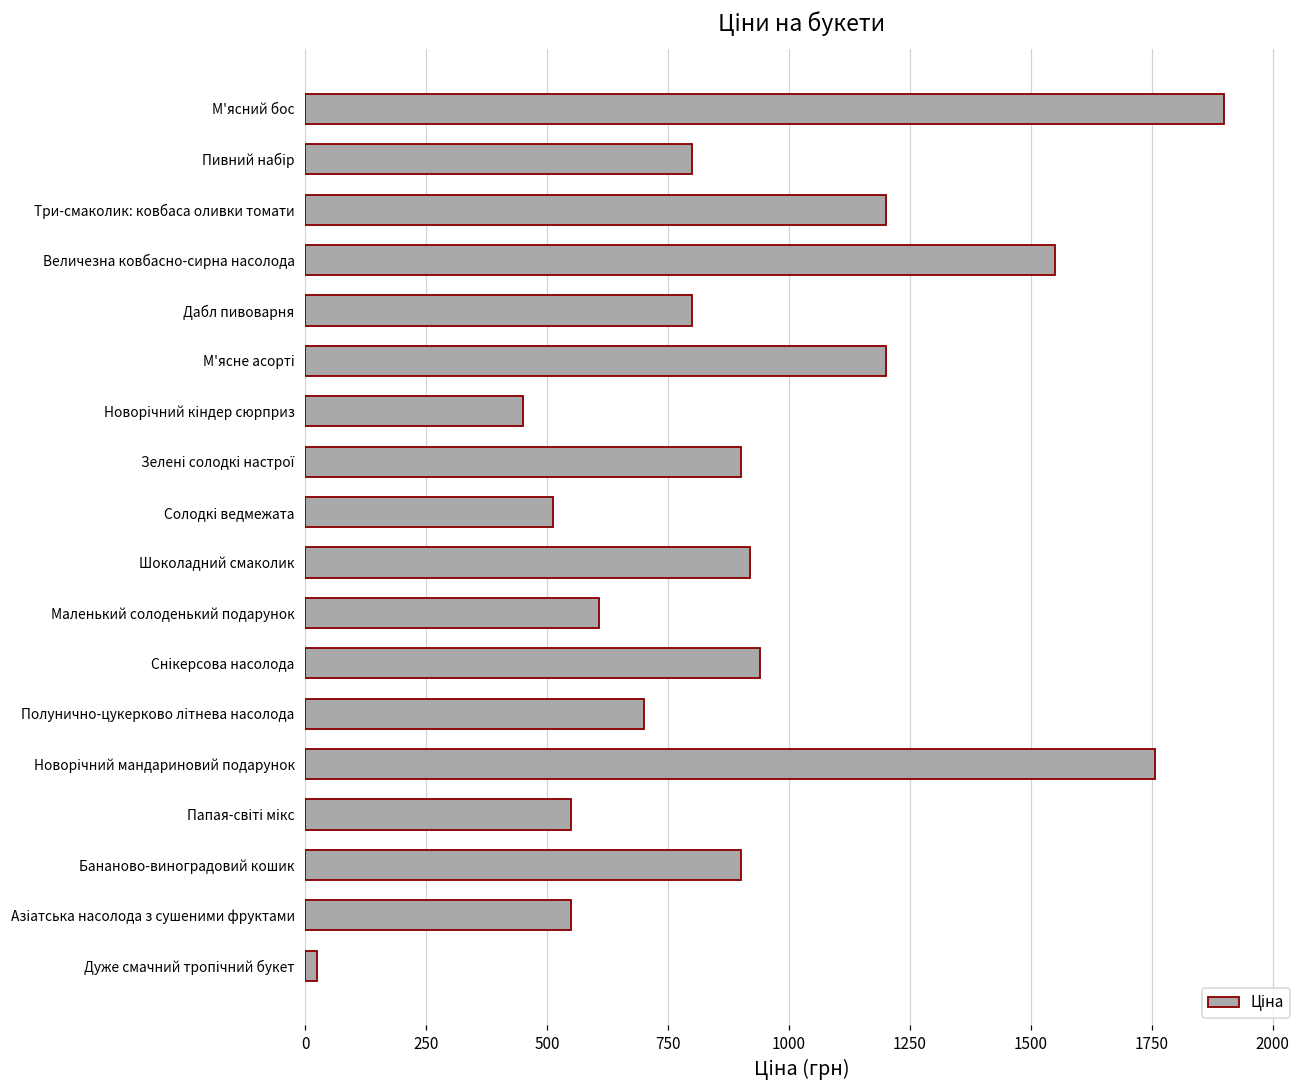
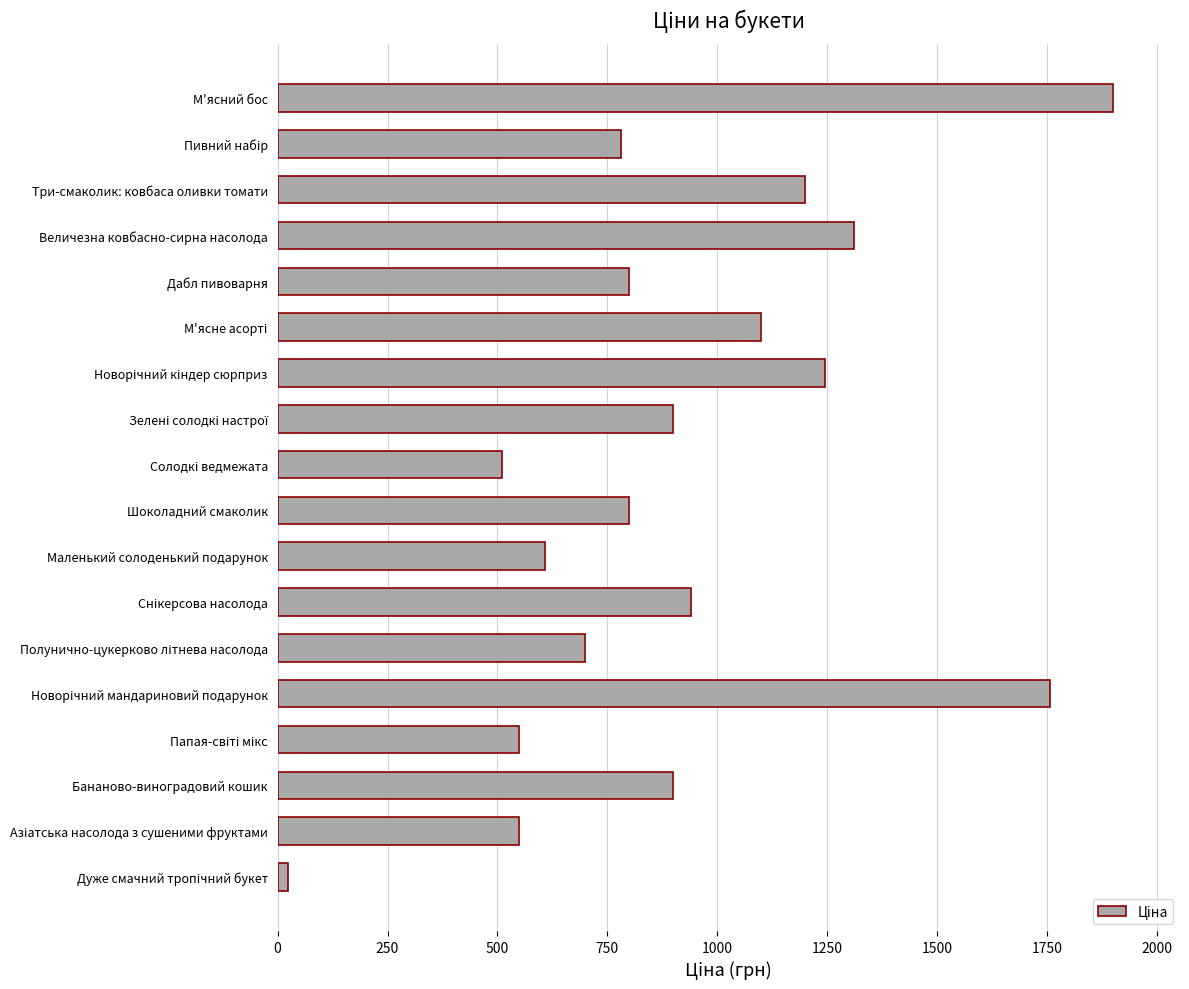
  {
    "М'ясний бос": 1900,
-   "Пивний набір": 800,
+   "Пивний набір": 780,
    "Три-смаколик: ковбаса оливки томати": 1200,
-   "Величезна ковбасно-сирна насолода": 1550,
+   "Величезна ковбасно-сирна насолода": 1310,
    "Дабл пивоварня": 800,
-   "М'ясне асорті": 1200,
-   "Новорічний кіндер сюрприз": 450,
+   "М'ясне асорті": 1100,
+   "Новорічний кіндер сюрприз": 1240,
    "Зелені солодкі настрої": 900,
    "Солодкі ведмежата": 510,
-   "Шоколадний смаколик": 920,
+   "Шоколадний смаколик": 800,
    "Маленький солоденький подарунок": 610,
    "Снікерсова насолода": 940,
    "Полунично-цукерково літнева насолода": 700,
    "Новорічний мандариновий подарунок": 1760,
    "Папая-світі мікс": 550,
    "Бананово-виноградовий кошик": 900,
    "Азіатська насолода з сушеними фруктами": 550,
    "Дуже смачний тропічний букет": 20
  }
